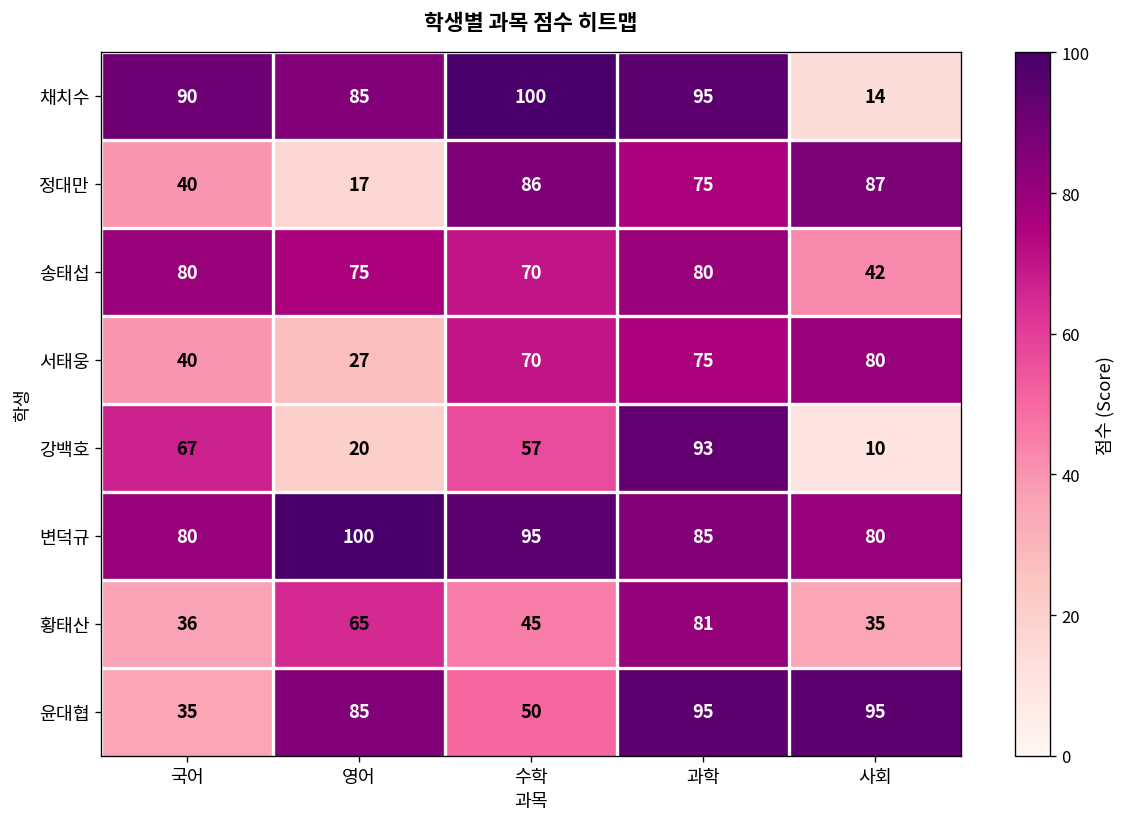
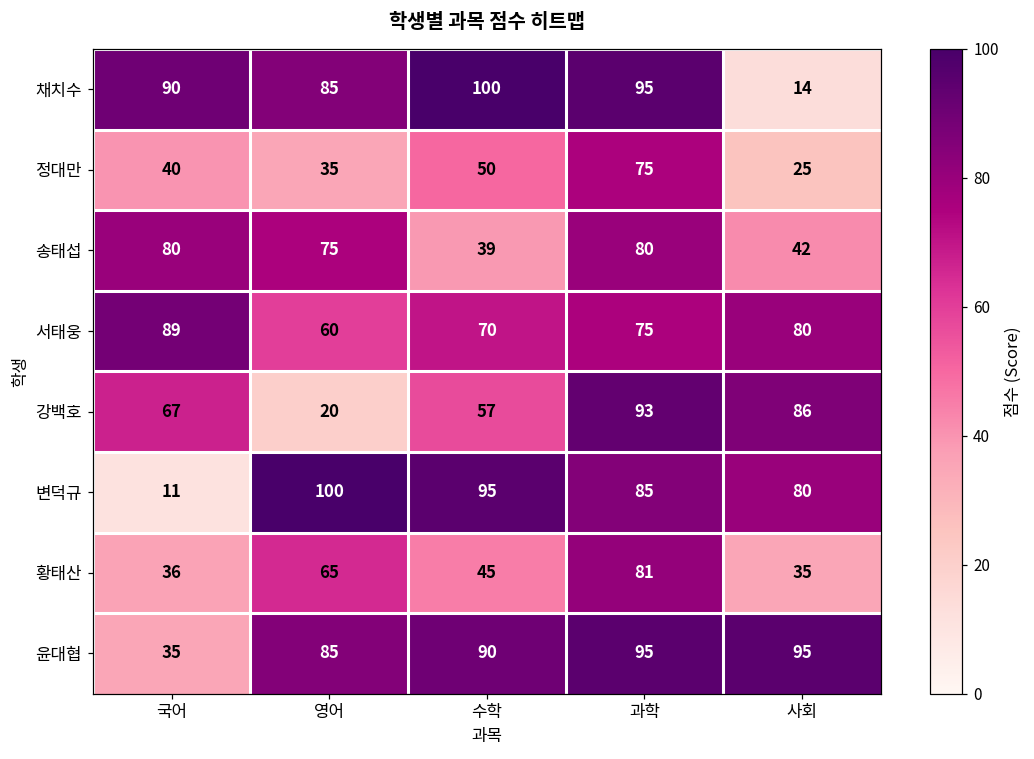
  {
    "채치수": {
      "국어": 90,
      "영어": 85,
      "수학": 100,
      "과학": 95,
      "사회": 14
    },
    "정대만": {
      "국어": 40,
-     "영어": 17,
-     "수학": 86,
+     "영어": 35,
+     "수학": 50,
      "과학": 75,
-     "사회": 87
+     "사회": 25
    },
    "송태섭": {
      "국어": 80,
      "영어": 75,
-     "수학": 70,
+     "수학": 39,
      "과학": 80,
      "사회": 42
    },
    "서태웅": {
-     "국어": 40,
-     "영어": 27,
+     "국어": 89,
+     "영어": 60,
      "수학": 70,
      "과학": 75,
      "사회": 80
    },
    "강백호": {
      "국어": 67,
      "영어": 20,
      "수학": 57,
      "과학": 93,
-     "사회": 10
+     "사회": 86
    },
    "변덕규": {
-     "국어": 80,
+     "국어": 11,
      "영어": 100,
      "수학": 95,
      "과학": 85,
      "사회": 80
    },
    "황태산": {
      "국어": 36,
      "영어": 65,
      "수학": 45,
      "과학": 81,
      "사회": 35
    },
    "윤대협": {
      "국어": 35,
      "영어": 85,
-     "수학": 50,
+     "수학": 90,
      "과학": 95,
      "사회": 95
    }
  }
